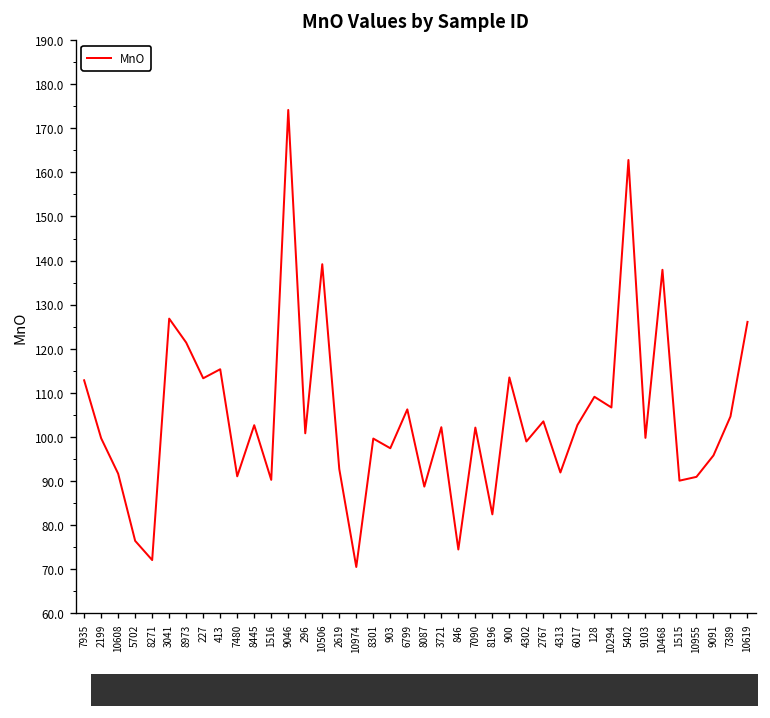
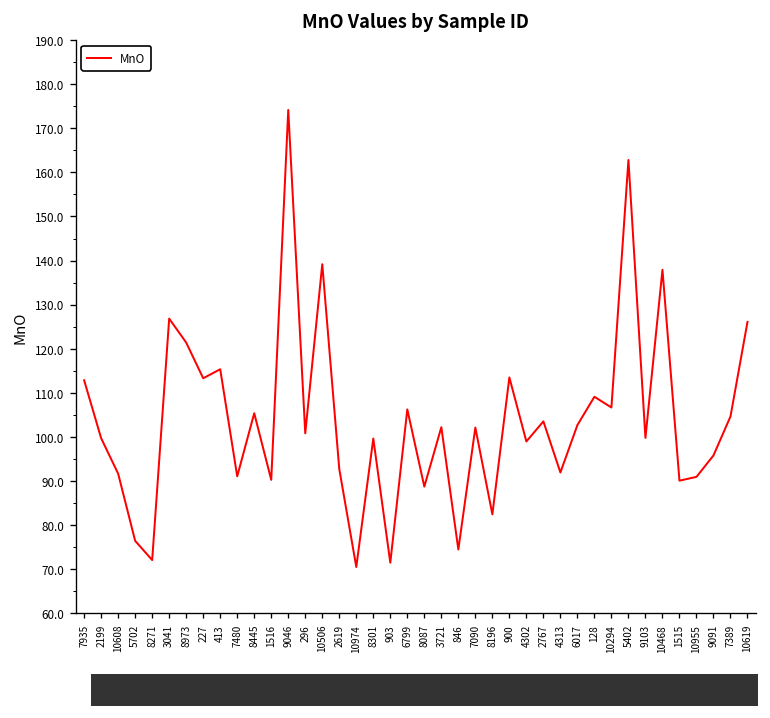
  {
    "7935": 113,
    "2199": 100,
    "10608": 92,
    "5702": 76,
    "8271": 72,
    "3041": 127,
    "8973": 121,
    "227": 113,
    "413": 115,
    "7480": 91,
-   "8445": 103,
+   "8445": 105,
    "1516": 90,
    "9046": 174,
    "296": 101,
    "10506": 139,
    "2619": 93,
    "10974": 70,
    "8301": 100,
-   "903": 97,
+   "903": 71,
    "6799": 106,
    "8087": 89,
    "3721": 102,
    "846": 74,
    "7090": 102,
    "8196": 82,
    "900": 113,
    "4302": 99,
    "2767": 104,
    "4313": 92,
    "6017": 103,
    "128": 109,
    "10294": 107,
    "5402": 163,
    "9103": 100,
    "10468": 138,
    "1515": 90,
    "10955": 91,
    "9091": 96,
    "7389": 105,
    "10619": 126
  }
